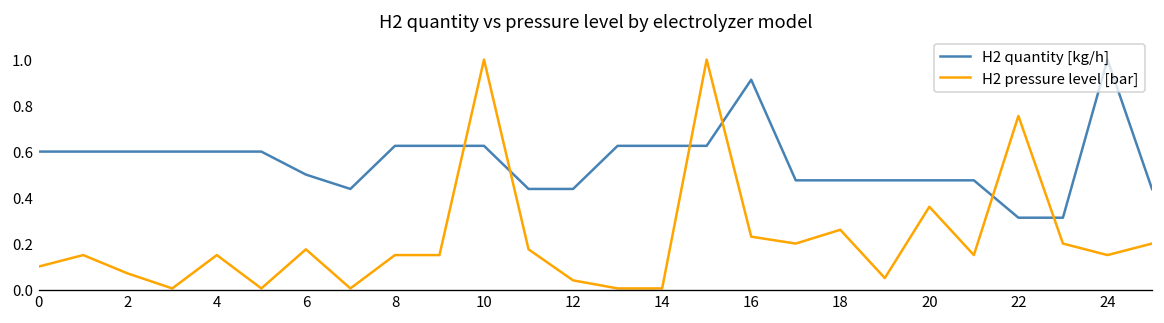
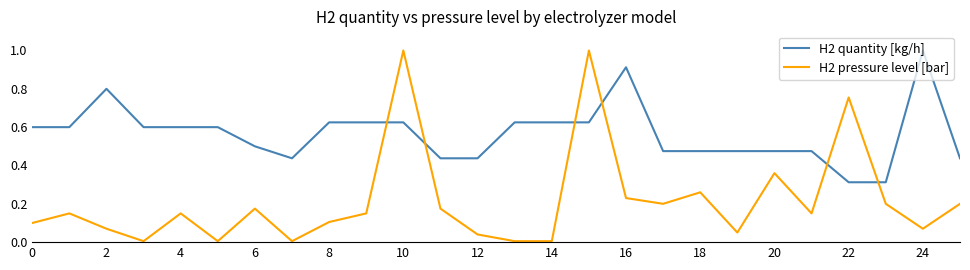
  {
    "H2 quantity [kg/h]": {
      "0": 0.60,
-     "2": 0.60,
+     "2": 0.80,
      "4": 0.60,
      "6": 0.50,
      "8": 0.63,
      "10": 0.63,
      "12": 0.44,
      "14": 0.63,
      "16": 0.91,
      "18": 0.48,
      "20": 0.48,
      "22": 0.31
    },
    "H2 pressure level [bar]": {
      "0": 0.10,
      "2": 0.07,
      "4": 0.15,
      "6": 0.18,
-     "8": 0.15,
+     "8": 0.11,
      "10": 1.00,
      "12": 0.04,
      "14": 0.01,
      "16": 0.23,
      "18": 0.26,
      "20": 0.36,
      "22": 0.76,
-     "24": 0.15
+     "24": 0.07
    }
  }
